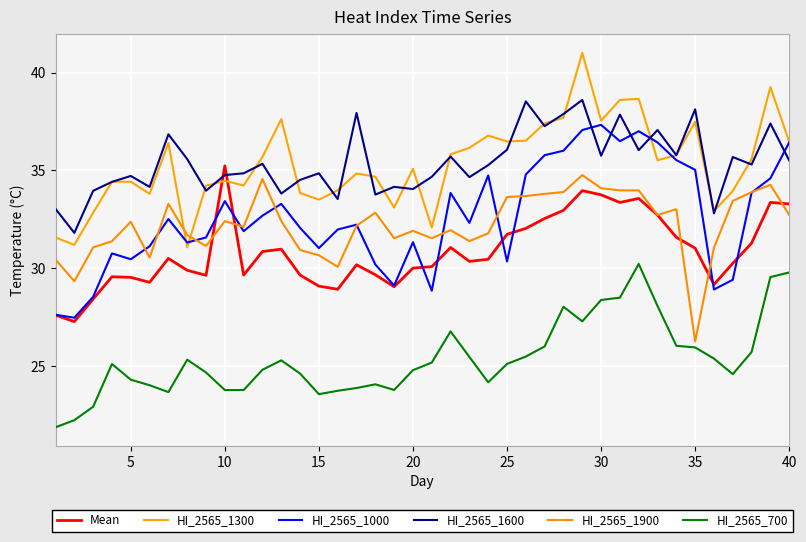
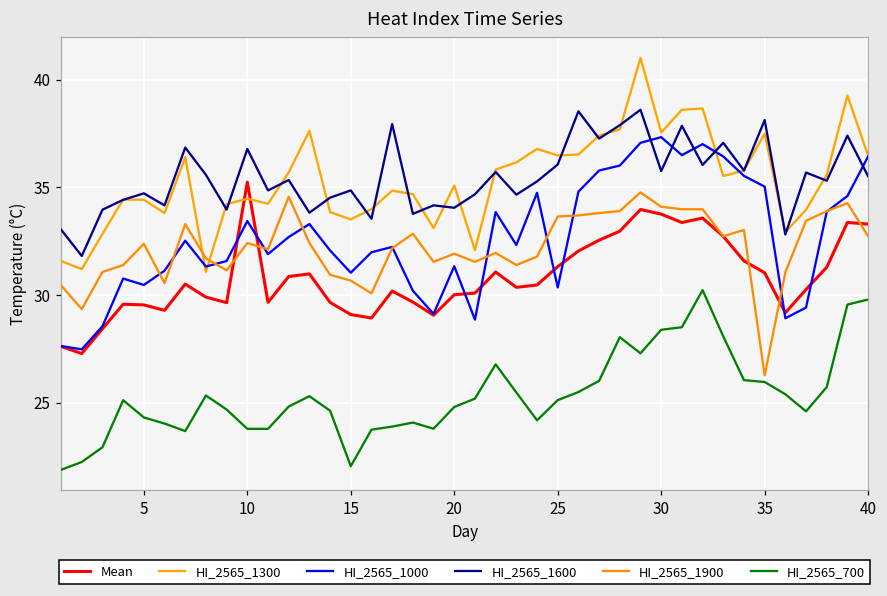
  {
    "Mean": {
      "5": 29.5,
      "10": 35.2,
      "15": 29.1,
      "20": 30.0,
-     "25": 31.7,
+     "25": 31.3,
      "30": 33.8,
      "35": 31.0,
      "40": 33.3
    },
    "HI_2565_1000": {
      "5": 30.5,
      "10": 33.4,
      "15": 31.0,
      "20": 31.3,
      "25": 30.3,
      "30": 37.3,
      "35": 35.0
    },
    "HI_2565_1600": {
      "5": 34.7,
-     "10": 34.8,
+     "10": 36.8,
      "15": 34.9,
      "20": 34.1,
      "25": 36.1,
      "30": 35.8,
      "35": 38.1,
      "40": 35.5
    },
    "HI_2565_700": {
      "5": 24.3,
      "10": 23.8,
-     "15": 23.6,
+     "15": 22.0,
      "20": 24.8,
      "25": 25.1,
      "30": 28.4,
      "35": 26.0,
      "40": 29.8
    }
  }
